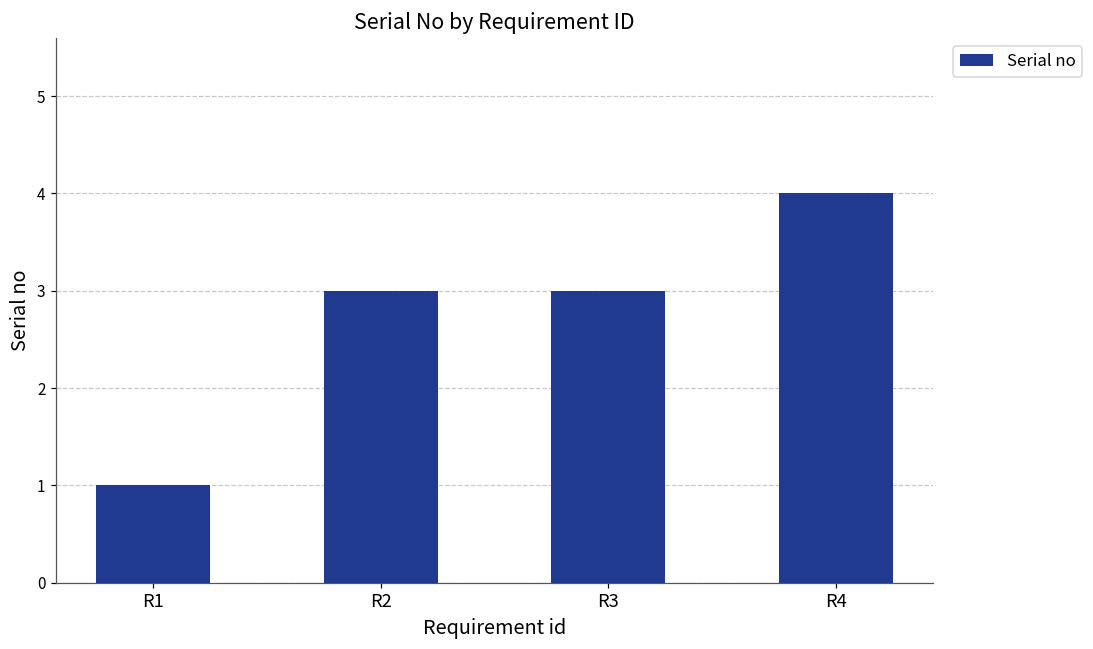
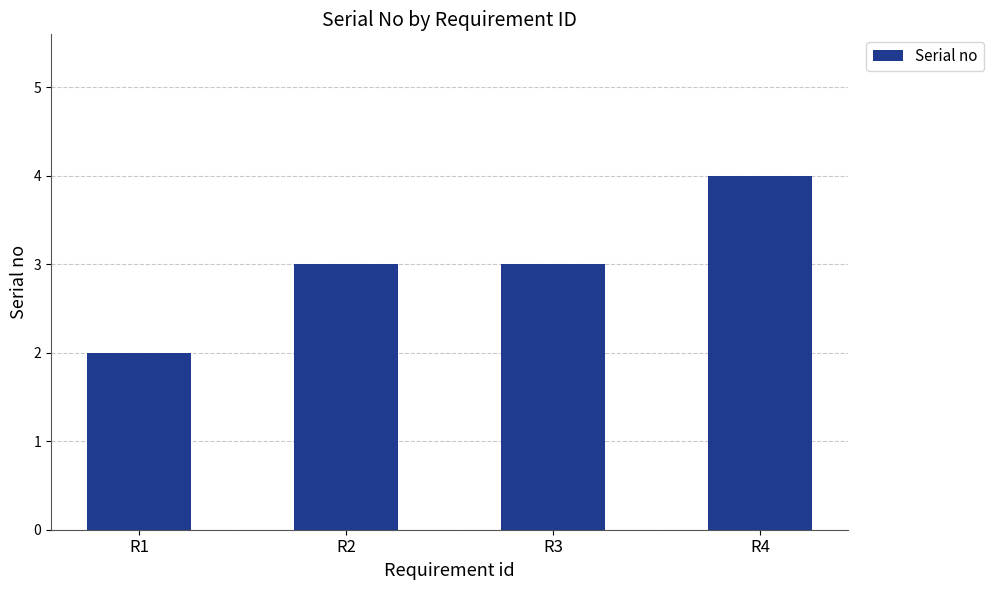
  {
-   "R1": 1,
+   "R1": 2,
    "R2": 3,
    "R3": 3,
    "R4": 4
  }
